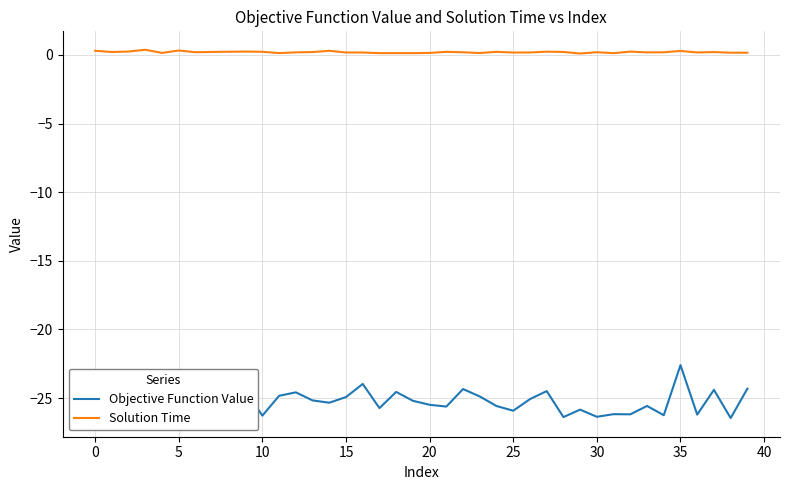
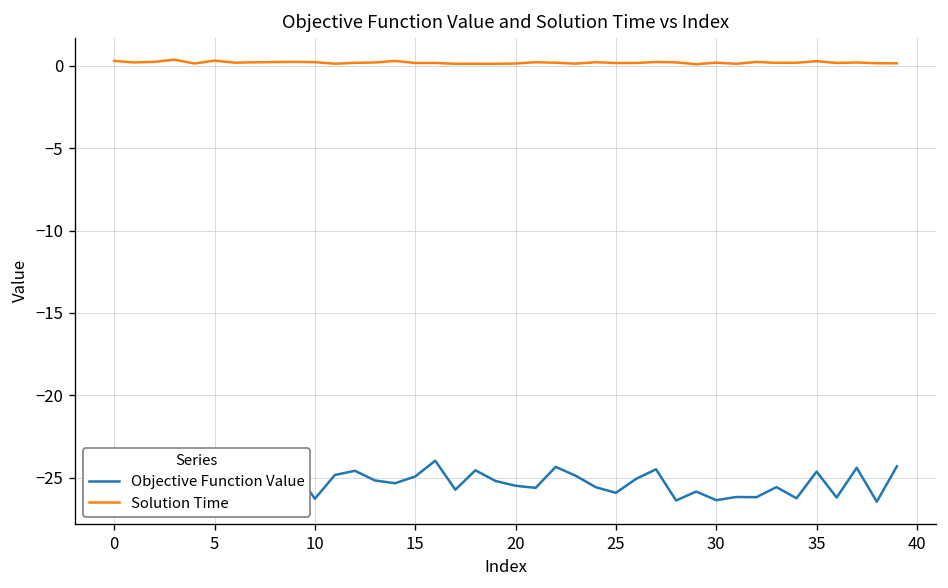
  {
    "Objective Function Value": {
      "10": -26.3,
      "15": -24.9,
      "20": -25.5,
      "25": -25.9,
      "30": -26.4,
-     "35": -22.6
+     "35": -24.6
    },
    "Solution Time": {
      "0": 0.3,
      "5": 0.3,
      "10": 0.2,
      "15": 0.2,
      "20": 0.1,
      "25": 0.2,
      "30": 0.2,
      "35": 0.3
    }
  }
